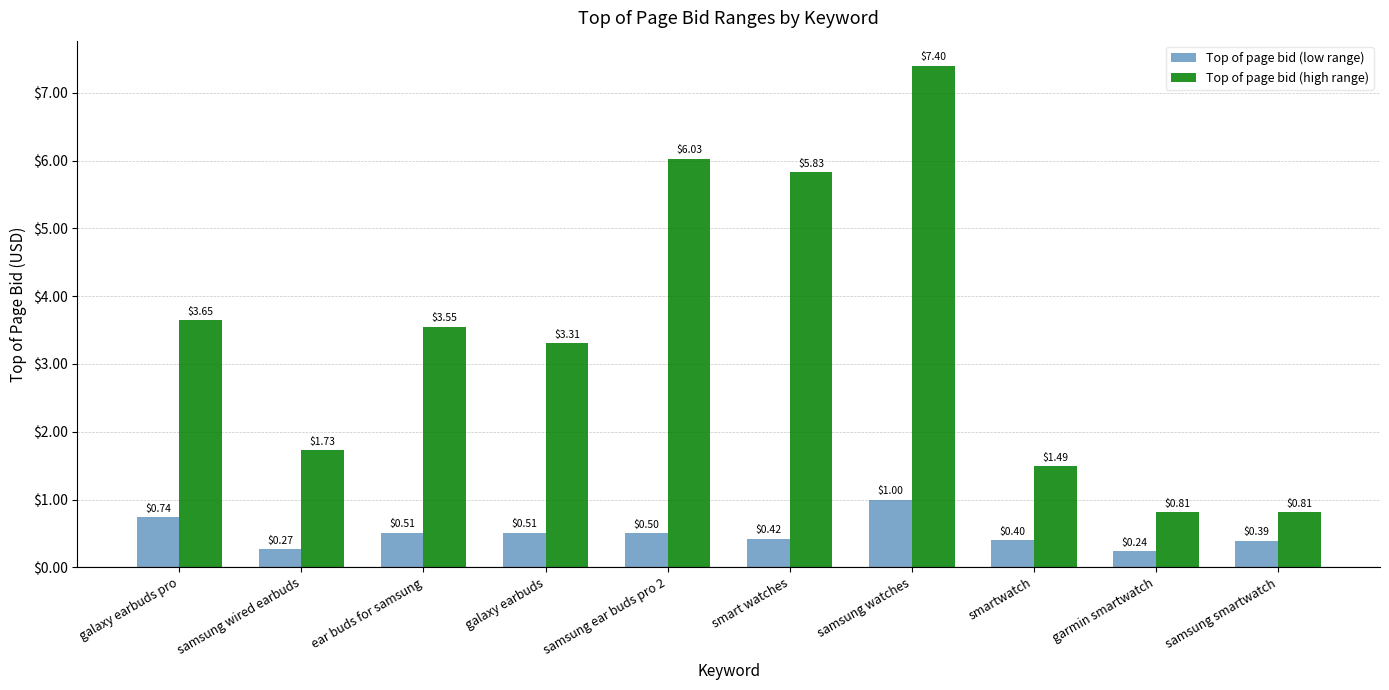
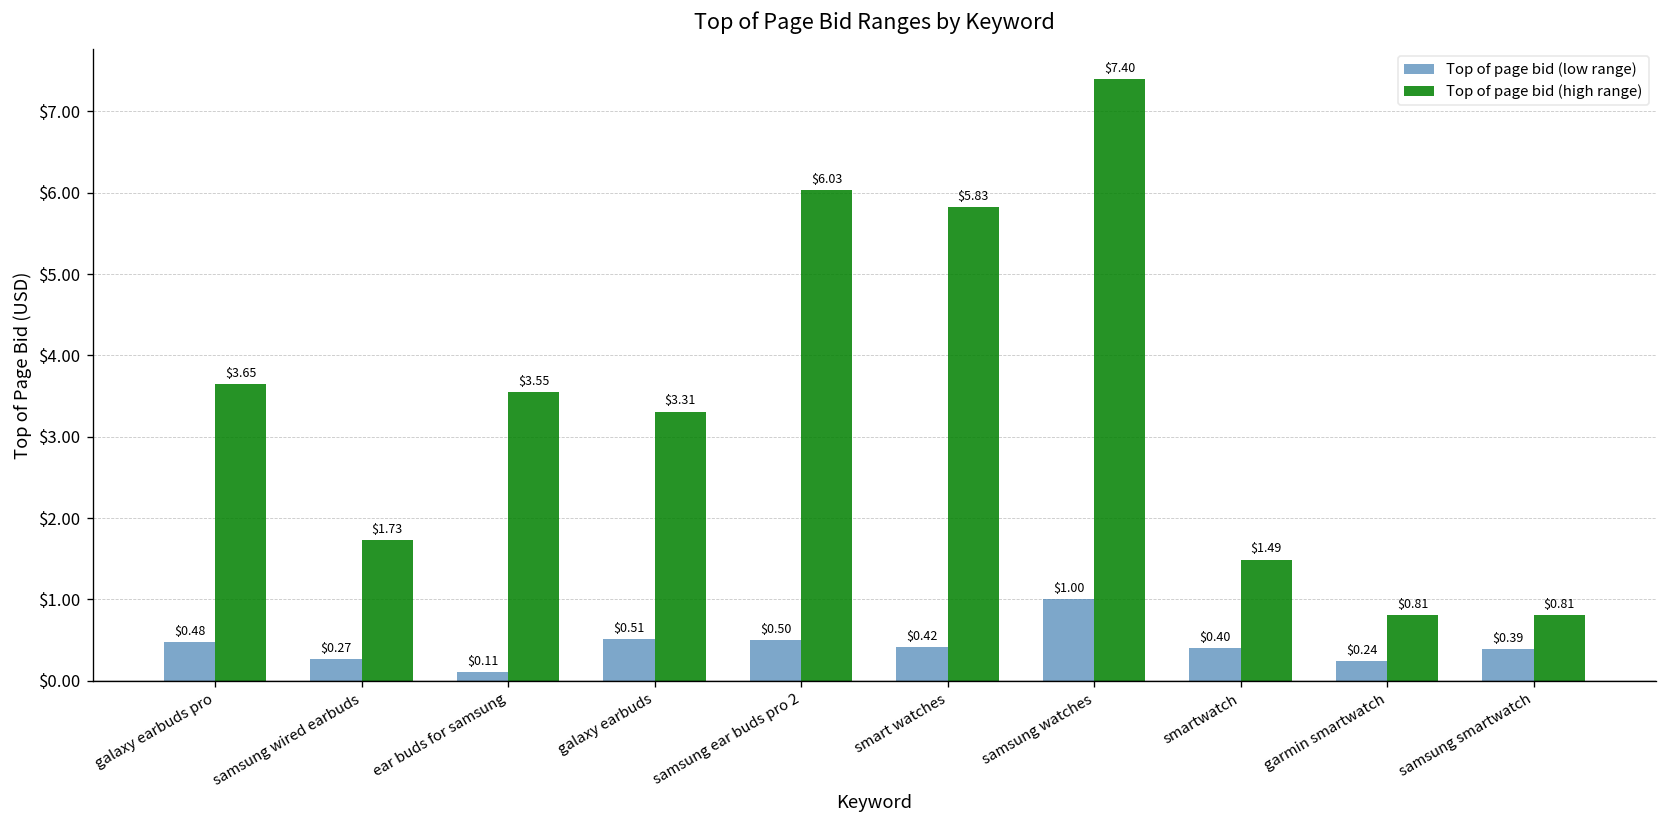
  {
    "Top of page bid (low range)": {
-     "galaxy earbuds pro": "$0.74",
+     "galaxy earbuds pro": "$0.48",
      "samsung wired earbuds": "$0.27",
-     "ear buds for samsung": "$0.51",
+     "ear buds for samsung": "$0.11",
      "galaxy earbuds": "$0.51",
      "samsung ear buds pro 2": "$0.50",
      "smart watches": "$0.42",
      "samsung watches": "$1.00",
      "smartwatch": "$0.40",
      "garmin smartwatch": "$0.24",
      "samsung smartwatch": "$0.39"
    },
    "Top of page bid (high range)": {
      "galaxy earbuds pro": "$3.65",
      "samsung wired earbuds": "$1.73",
      "ear buds for samsung": "$3.55",
      "galaxy earbuds": "$3.31",
      "samsung ear buds pro 2": "$6.03",
      "smart watches": "$5.83",
      "samsung watches": "$7.40",
      "smartwatch": "$1.49",
      "garmin smartwatch": "$0.81",
      "samsung smartwatch": "$0.81"
    }
  }
